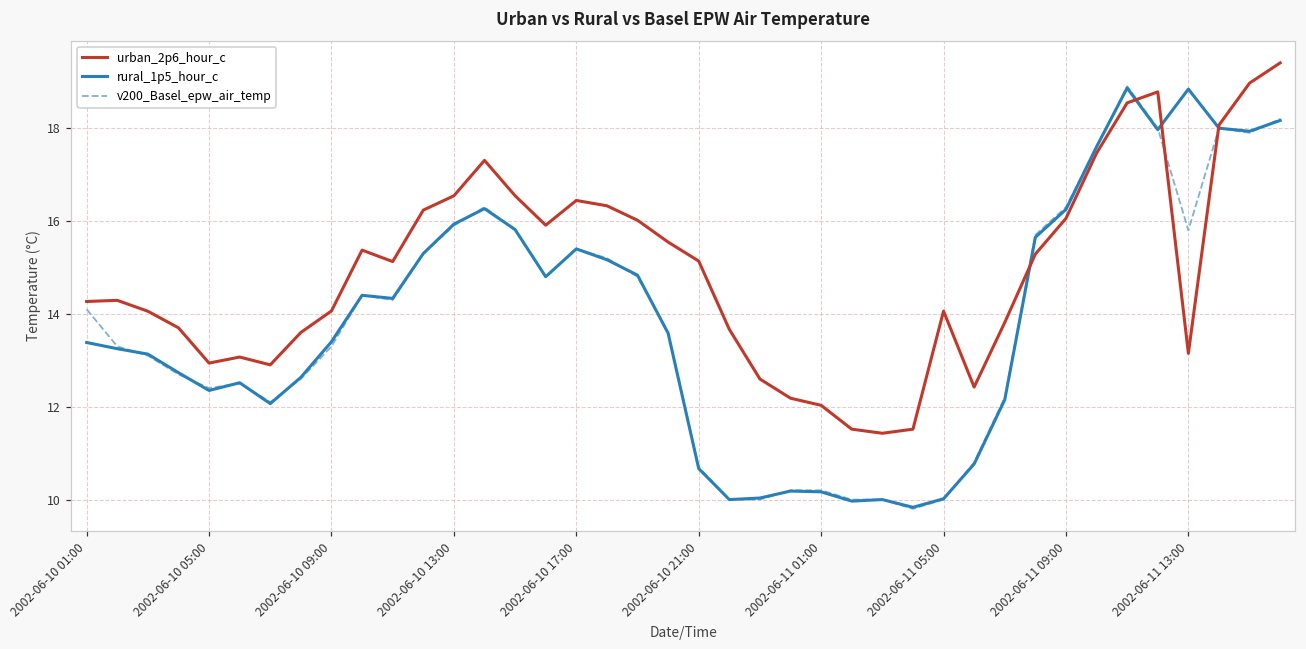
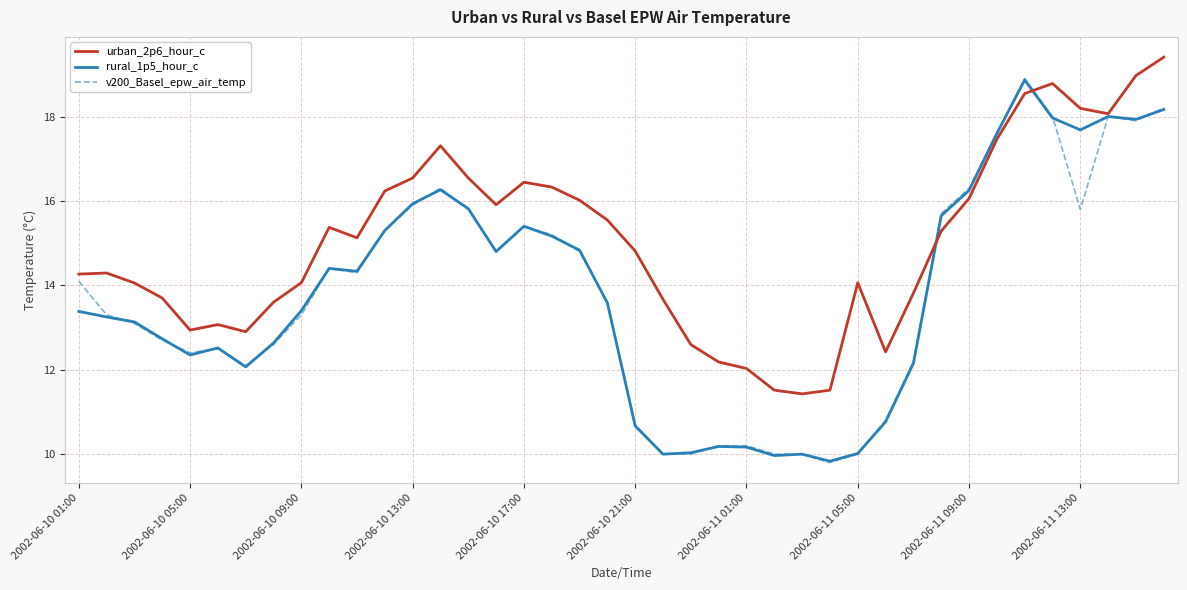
  {
    "urban_2p6_hour_c": {
      "2002-06-10 01:00": 14.3,
      "2002-06-10 05:00": 12.9,
      "2002-06-10 09:00": 14.1,
      "2002-06-10 13:00": 16.5,
      "2002-06-10 17:00": 16.4,
-     "2002-06-10 21:00": 15.1,
+     "2002-06-10 21:00": 14.8,
      "2002-06-11 01:00": 12.0,
      "2002-06-11 05:00": 14.1,
      "2002-06-11 09:00": 16.1,
-     "2002-06-11 13:00": 13.2
+     "2002-06-11 13:00": 18.2
    },
    "rural_1p5_hour_c": {
      "2002-06-10 01:00": 13.4,
      "2002-06-10 09:00": 13.4,
-     "2002-06-11 13:00": 18.8
+     "2002-06-11 13:00": 17.7
    },
    "v200_Basel_epw_air_temp": {
      "2002-06-10 01:00": 14.1,
      "2002-06-10 09:00": 13.3,
      "2002-06-11 13:00": 15.8
    }
  }
